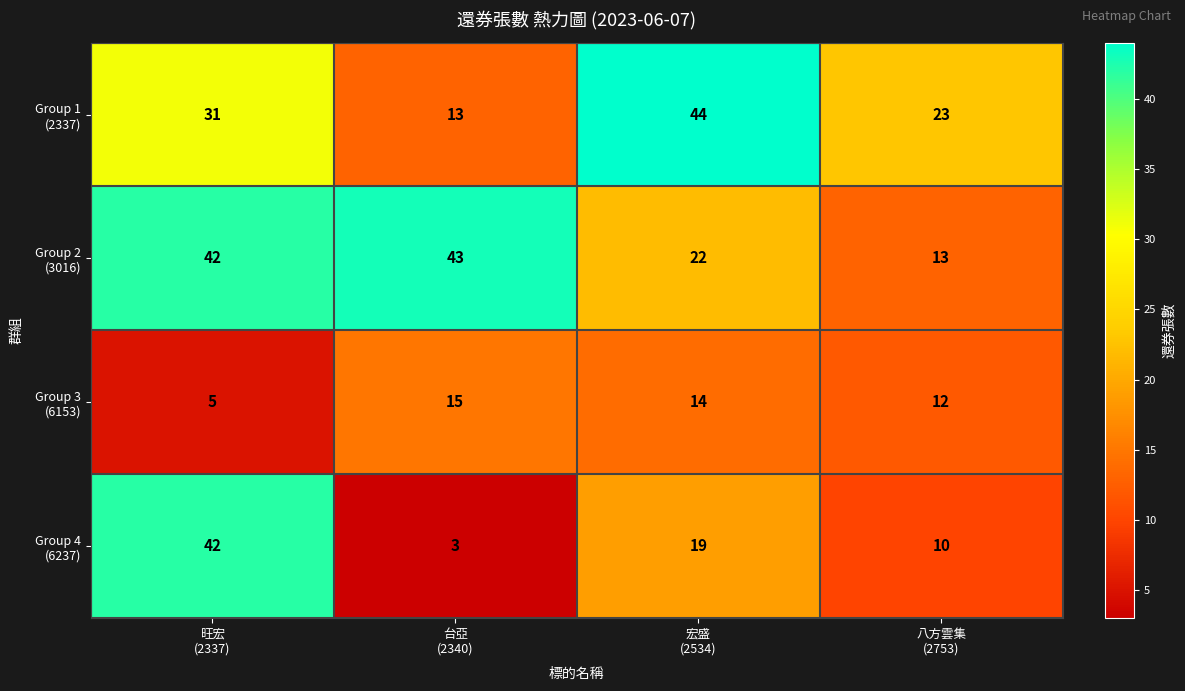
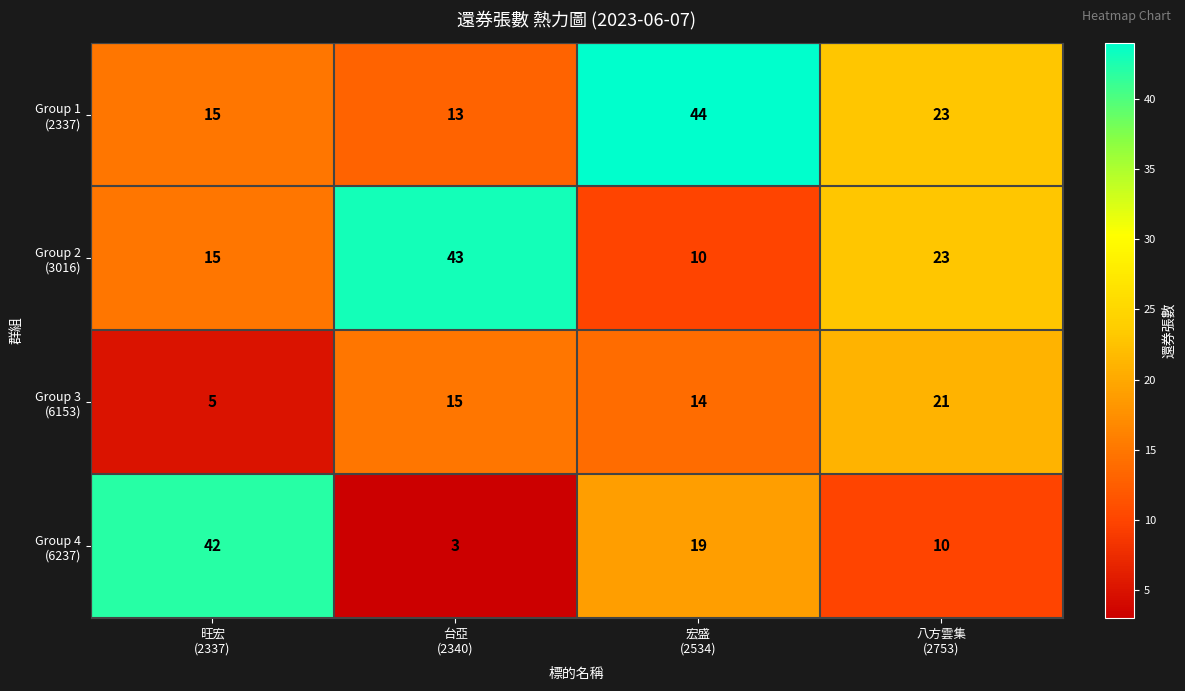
  {
    "Group 1 (2337)": {
-     "旺宏 (2337)": 31,
+     "旺宏 (2337)": 15,
      "台亞 (2340)": 13,
      "宏盛 (2534)": 44,
      "八方雲集 (2753)": 23
    },
    "Group 2 (3016)": {
-     "旺宏 (2337)": 42,
+     "旺宏 (2337)": 15,
      "台亞 (2340)": 43,
-     "宏盛 (2534)": 22,
-     "八方雲集 (2753)": 13
+     "宏盛 (2534)": 10,
+     "八方雲集 (2753)": 23
    },
    "Group 3 (6153)": {
      "旺宏 (2337)": 5,
      "台亞 (2340)": 15,
      "宏盛 (2534)": 14,
-     "八方雲集 (2753)": 12
+     "八方雲集 (2753)": 21
    },
    "Group 4 (6237)": {
      "旺宏 (2337)": 42,
      "台亞 (2340)": 3,
      "宏盛 (2534)": 19,
      "八方雲集 (2753)": 10
    }
  }
